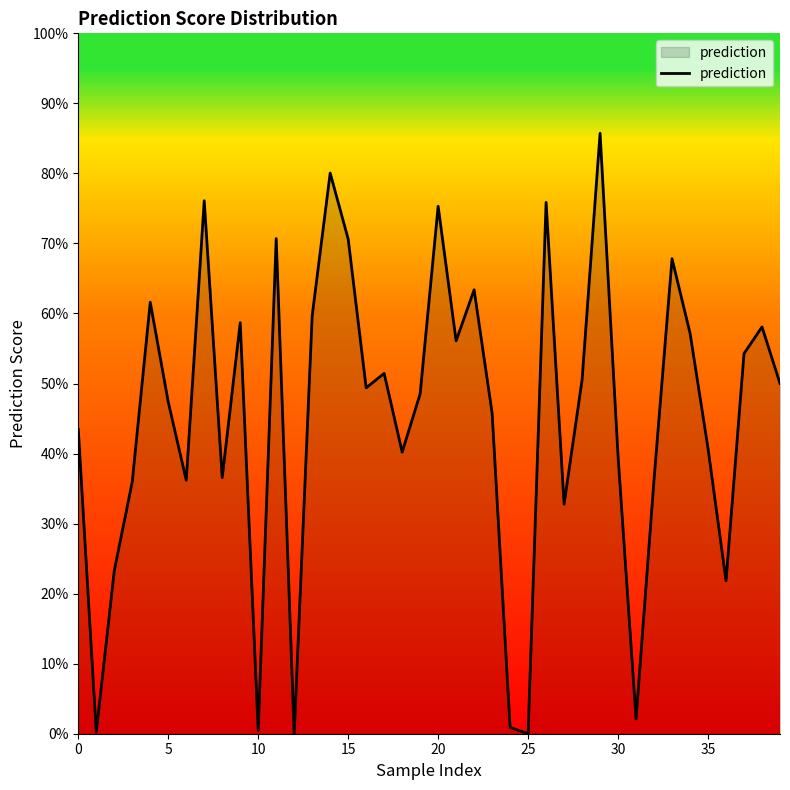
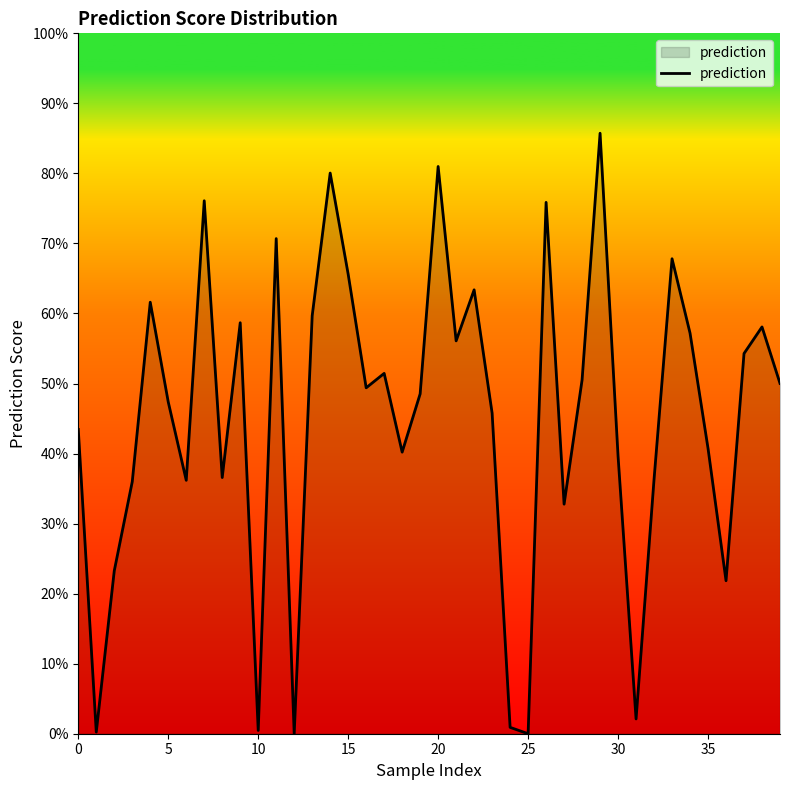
  {
    "0": "43%",
    "5": "47%",
    "10": "0%",
-   "15": "71%",
-   "20": "75%",
+   "15": "66%",
+   "20": "81%",
    "25": "0%",
    "30": "40%",
    "35": "41%"
  }
